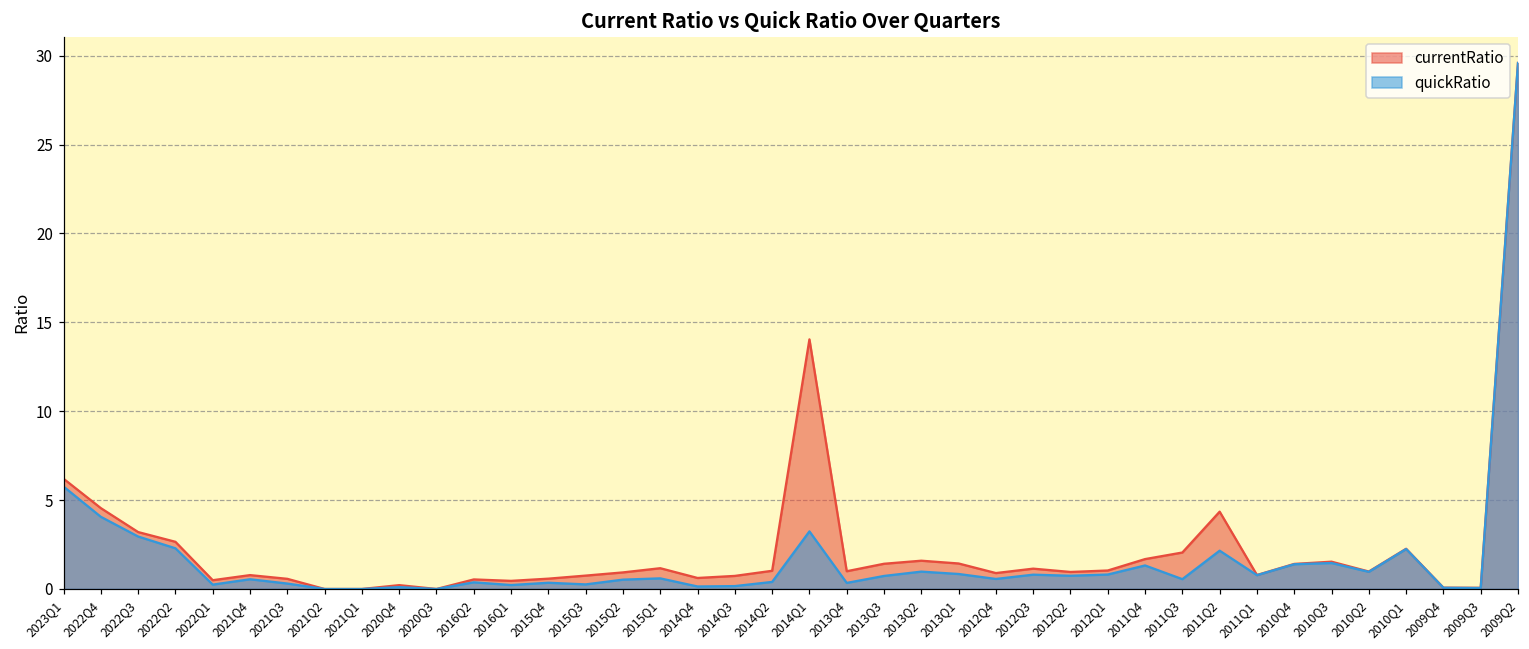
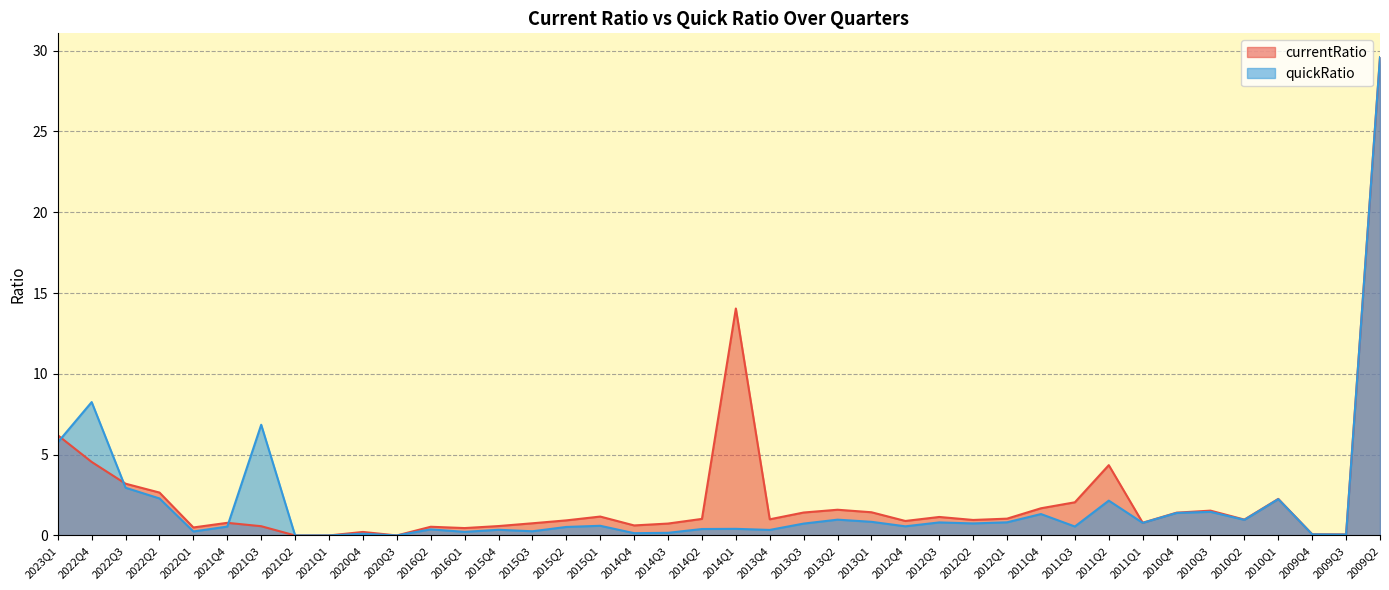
  {
    "currentRatio": {
      "2023Q1": 6.2,
      "2022Q4": 4.5,
      "2022Q3": 3.2,
      "2022Q2": 2.7,
      "2022Q1": 0.5,
      "2021Q4": 0.8,
      "2021Q3": 0.6,
      "2016Q2": 0.5,
      "2016Q1": 0.5,
      "2015Q4": 0.6,
      "2015Q3": 0.8,
      "2015Q2": 0.9,
      "2015Q1": 1.2,
      "2014Q4": 0.6,
      "2014Q3": 0.7,
      "2014Q2": 1.0,
      "2014Q1": 14.0,
      "2013Q4": 1.0,
      "2013Q3": 1.4,
      "2013Q2": 1.6,
      "2013Q1": 1.4,
      "2012Q4": 0.9,
      "2012Q3": 1.1,
      "2012Q2": 1.0,
      "2012Q1": 1.0,
      "2011Q4": 1.7,
      "2011Q3": 2.1,
      "2011Q2": 4.3
    },
    "quickRatio": {
      "2023Q1": 5.8,
-     "2022Q4": 4.1,
+     "2022Q4": 8.3,
      "2022Q3": 3.0,
      "2022Q2": 2.3,
      "2022Q1": 0.2,
      "2021Q4": 0.5,
-     "2021Q3": 0.3,
+     "2021Q3": 6.8,
      "2016Q2": 0.4,
      "2016Q1": 0.2,
      "2015Q4": 0.4,
      "2015Q3": 0.3,
      "2015Q2": 0.5,
      "2015Q1": 0.6,
      "2014Q4": 0.1,
      "2014Q3": 0.2,
      "2014Q2": 0.4,
-     "2014Q1": 3.2,
+     "2014Q1": 0.4,
      "2013Q4": 0.3,
      "2013Q3": 0.7,
      "2013Q2": 1.0,
      "2013Q1": 0.8,
      "2012Q4": 0.6,
      "2012Q3": 0.8,
      "2012Q2": 0.7,
      "2012Q1": 0.8,
      "2011Q4": 1.3,
      "2011Q3": 0.6,
      "2011Q2": 2.2
    }
  }
